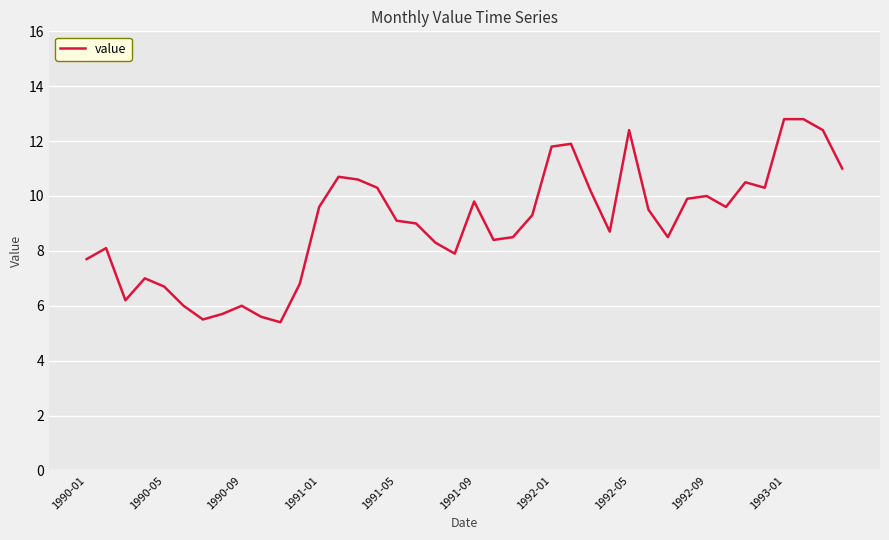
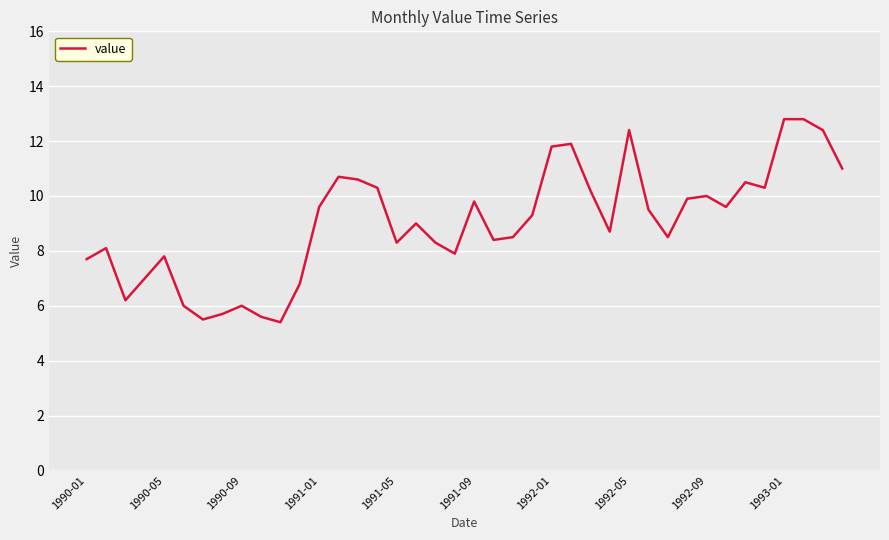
  {
    "1990-01": 7.7,
-   "1990-05": 6.7,
+   "1990-05": 7.8,
    "1990-09": 6.0,
    "1991-01": 9.6,
-   "1991-05": 9.1,
+   "1991-05": 8.3,
    "1991-09": 9.8,
    "1992-01": 11.8,
    "1992-05": 12.4,
    "1992-09": 10.0,
    "1993-01": 12.8
  }
